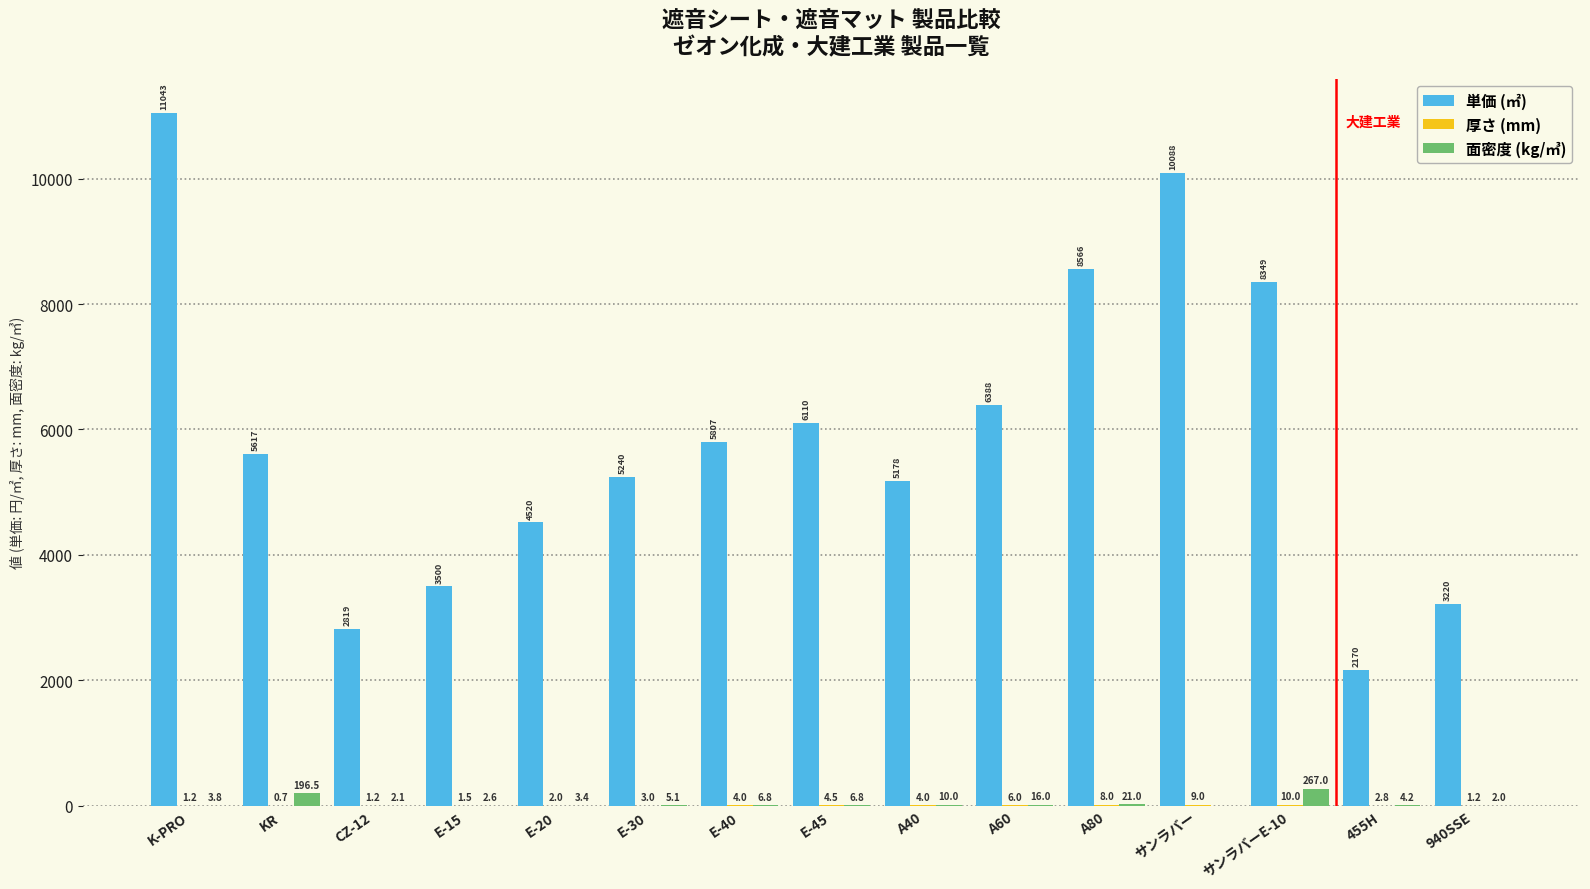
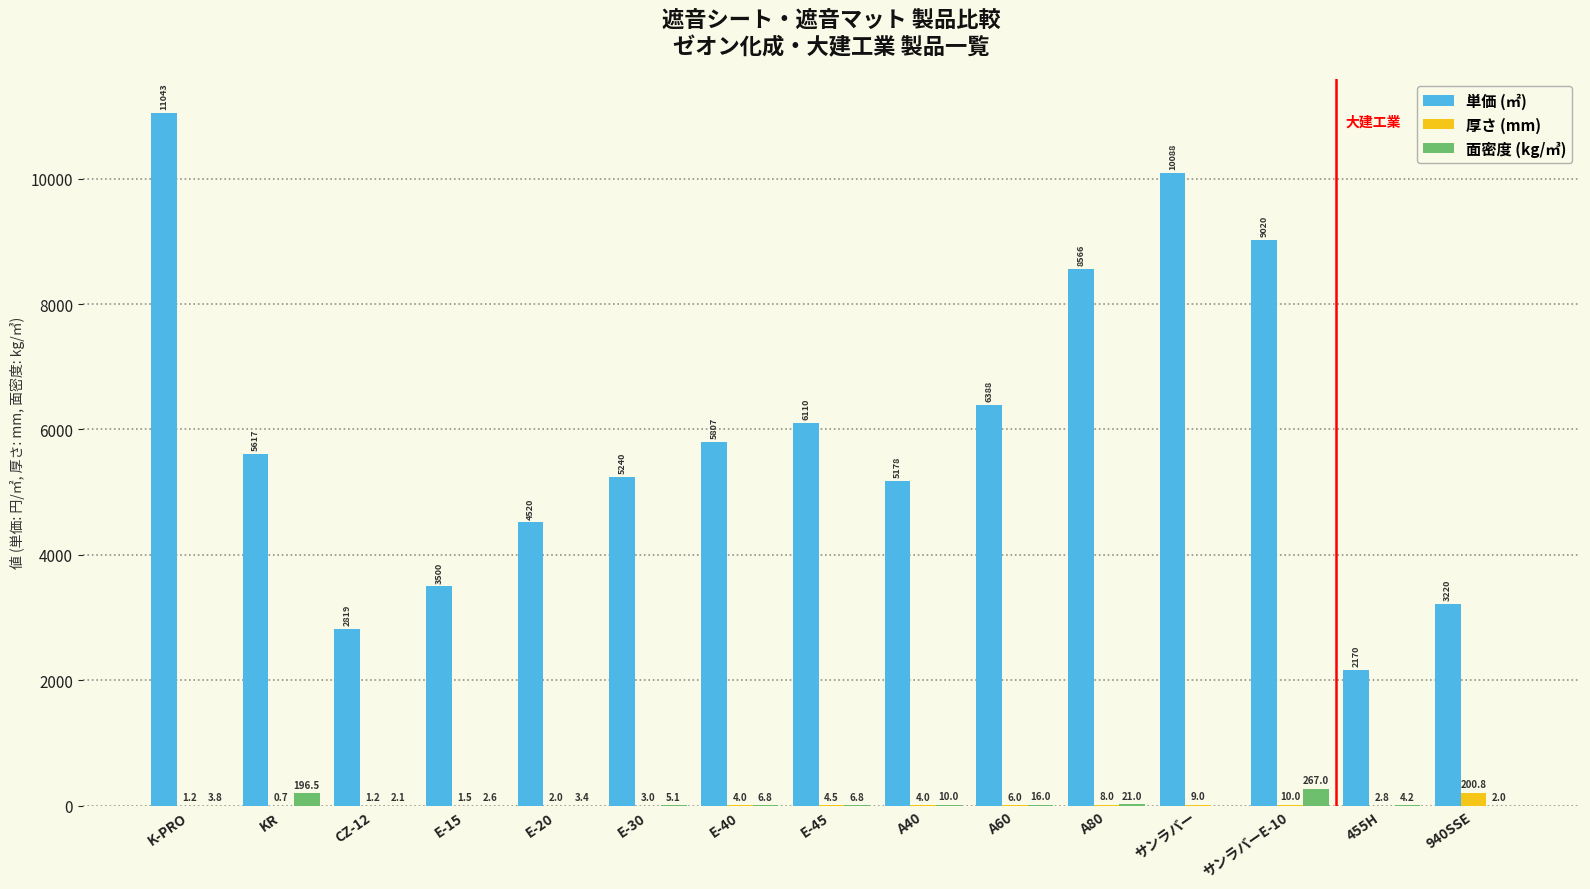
  {
    "単価 (㎡)": {
      "K-PRO": 11043,
      "KR": 5617,
      "CZ-12": 2819,
      "E-15": 3500,
      "E-20": 4520,
      "E-30": 5240,
      "E-45": 6110,
      "サンラバー": 10088,
-     "サンラバーE-10": 8349,
+     "サンラバーE-10": 9020,
      "455H": 2170,
      "940SSE": 3220
    },
    "厚さ (mm)": {
      "K-PRO": 1.2,
      "KR": 0.7,
      "CZ-12": 1.2,
      "E-15": 1.5,
      "E-20": 2.0,
      "E-30": 3.0,
      "E-40": 4.0,
      "E-45": 4.5,
      "A40": 4.0,
      "A60": 6.0,
      "A80": 8.0,
      "サンラバー": 9.0,
      "サンラバーE-10": 10.0,
      "455H": 2.8,
-     "940SSE": 1.2
+     "940SSE": 200.8
    },
    "面密度 (kg/㎥)": {
      "K-PRO": 3.8,
      "KR": 196.5,
      "CZ-12": 2.1,
      "E-15": 2.6,
      "E-20": 3.4,
      "E-30": 5.1,
      "E-40": 6.8,
      "E-45": 6.8,
      "A40": 10.0,
      "A60": 16.0,
      "A80": 21.0,
      "サンラバーE-10": 267.0,
      "455H": 4.2,
      "940SSE": 2.0
    }
  }
